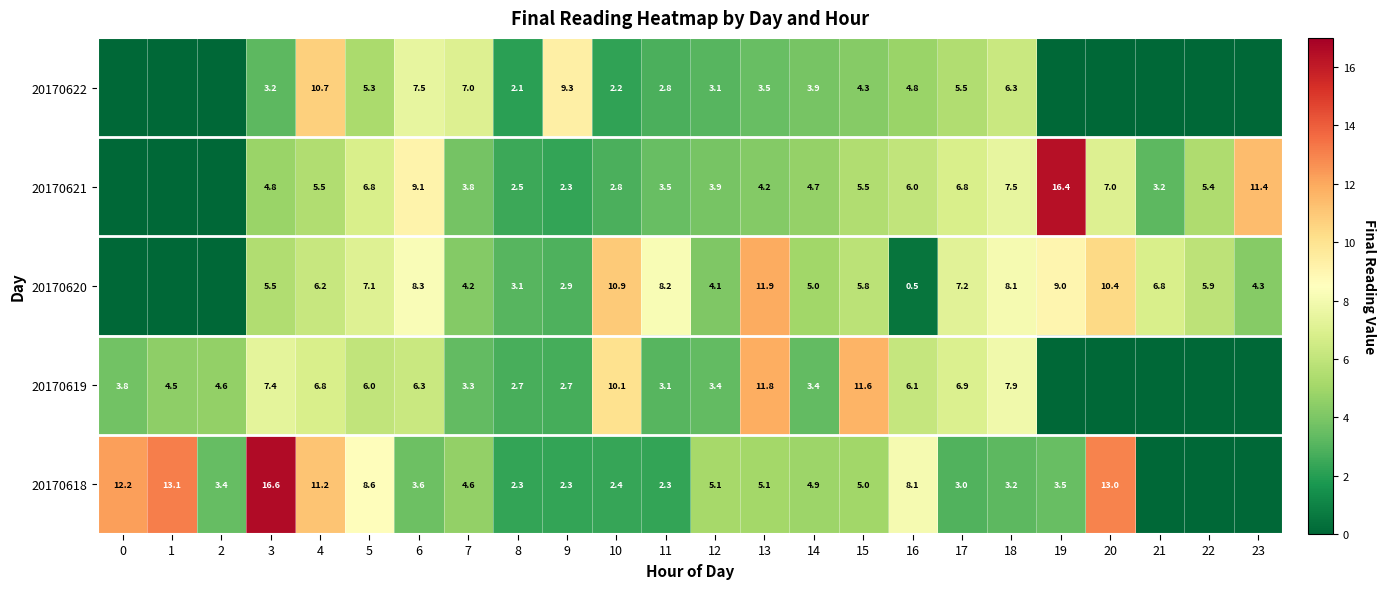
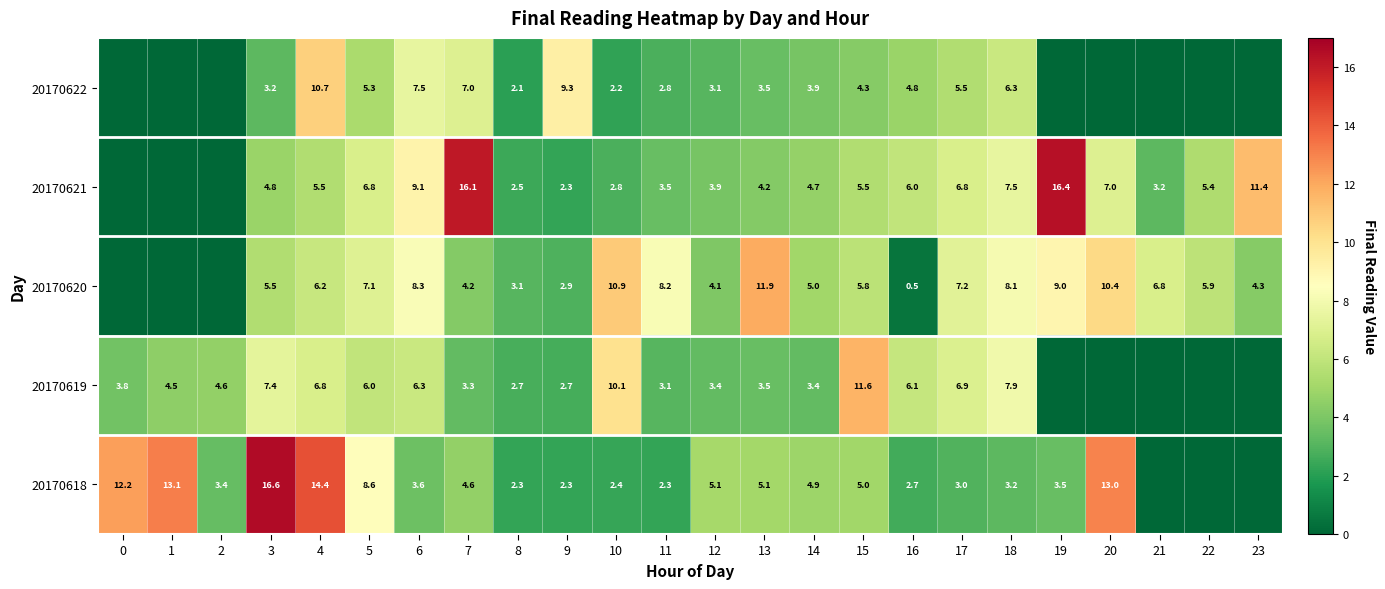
  {
    "20170622": {
      "3": 3.2,
      "4": 10.7,
      "5": 5.3,
      "6": 7.5,
      "7": 7.0,
      "8": 2.1,
      "9": 9.3,
      "10": 2.2,
      "11": 2.8,
      "12": 3.1,
      "13": 3.5,
      "14": 3.9,
      "15": 4.3,
      "16": 4.8,
      "17": 5.5,
      "18": 6.3
    },
    "20170621": {
      "3": 4.8,
      "4": 5.5,
      "5": 6.8,
      "6": 9.1,
-     "7": 3.8,
+     "7": 16.1,
      "8": 2.5,
      "9": 2.3,
      "10": 2.8,
      "11": 3.5,
      "12": 3.9,
      "13": 4.2,
      "14": 4.7,
      "15": 5.5,
      "16": 6.0,
      "17": 6.8,
      "18": 7.5,
      "19": 16.4,
      "20": 7.0,
      "21": 3.2,
      "22": 5.4,
      "23": 11.4
    },
    "20170620": {
      "3": 5.5,
      "4": 6.2,
      "5": 7.1,
      "6": 8.3,
      "7": 4.2,
      "8": 3.1,
      "9": 2.9,
      "10": 10.9,
      "11": 8.2,
      "12": 4.1,
      "13": 11.9,
      "14": 5.0,
      "15": 5.8,
      "16": 0.5,
      "17": 7.2,
      "18": 8.1,
      "19": 9.0,
      "20": 10.4,
      "21": 6.8,
      "22": 5.9,
      "23": 4.3
    },
    "20170619": {
      "0": 3.8,
      "1": 4.5,
      "2": 4.6,
      "3": 7.4,
      "4": 6.8,
      "5": 6.0,
      "6": 6.3,
      "7": 3.3,
      "8": 2.7,
      "9": 2.7,
      "10": 10.1,
      "11": 3.1,
      "12": 3.4,
-     "13": 11.8,
+     "13": 3.5,
      "14": 3.4,
      "15": 11.6,
      "16": 6.1,
      "17": 6.9,
      "18": 7.9
    },
    "20170618": {
      "0": 12.2,
      "1": 13.1,
      "2": 3.4,
      "3": 16.6,
-     "4": 11.2,
+     "4": 14.4,
      "5": 8.6,
      "6": 3.6,
      "7": 4.6,
      "8": 2.3,
      "9": 2.3,
      "10": 2.4,
      "11": 2.3,
      "12": 5.1,
      "13": 5.1,
      "14": 4.9,
      "15": 5.0,
-     "16": 8.1,
+     "16": 2.7,
      "17": 3.0,
      "18": 3.2,
      "19": 3.5,
      "20": 13.0
    }
  }
